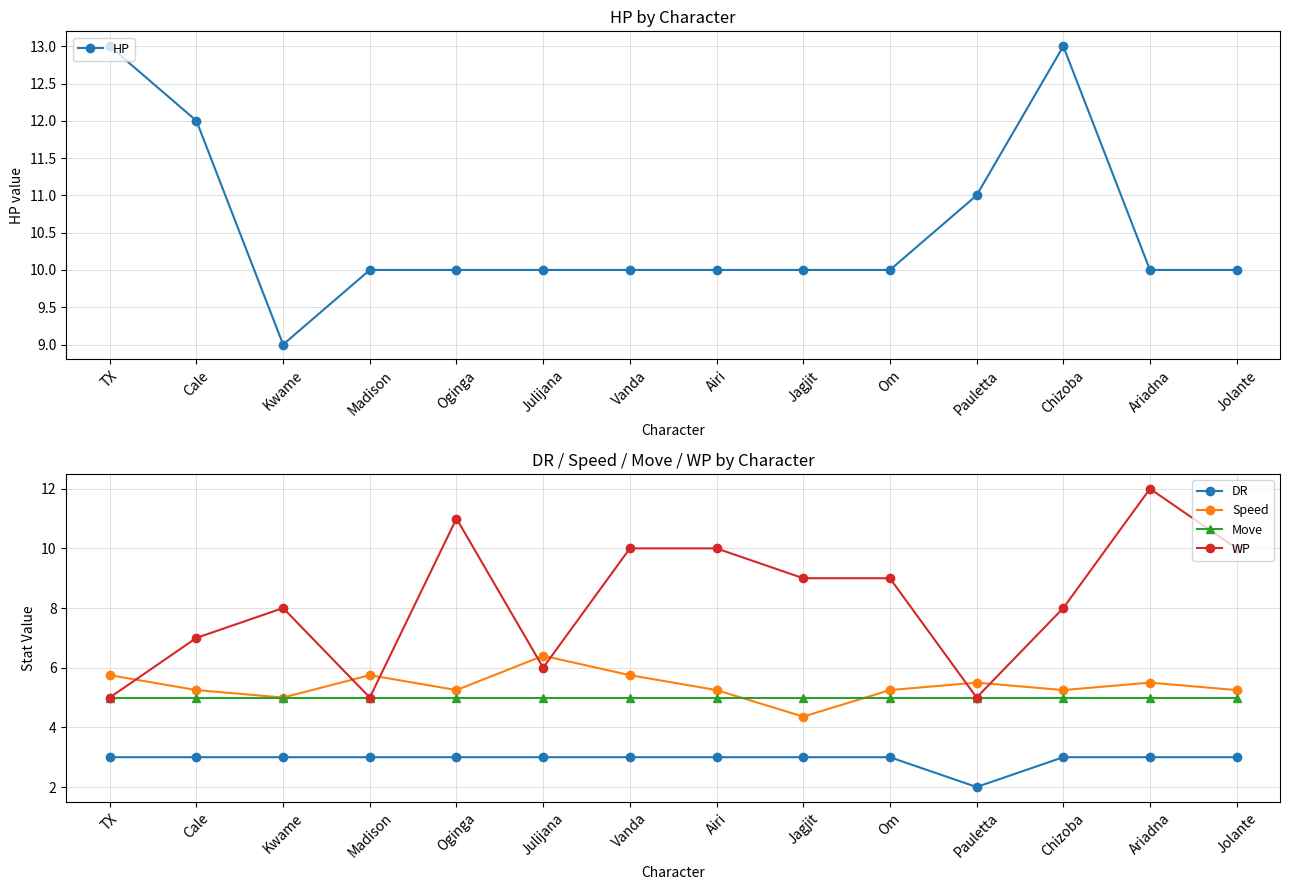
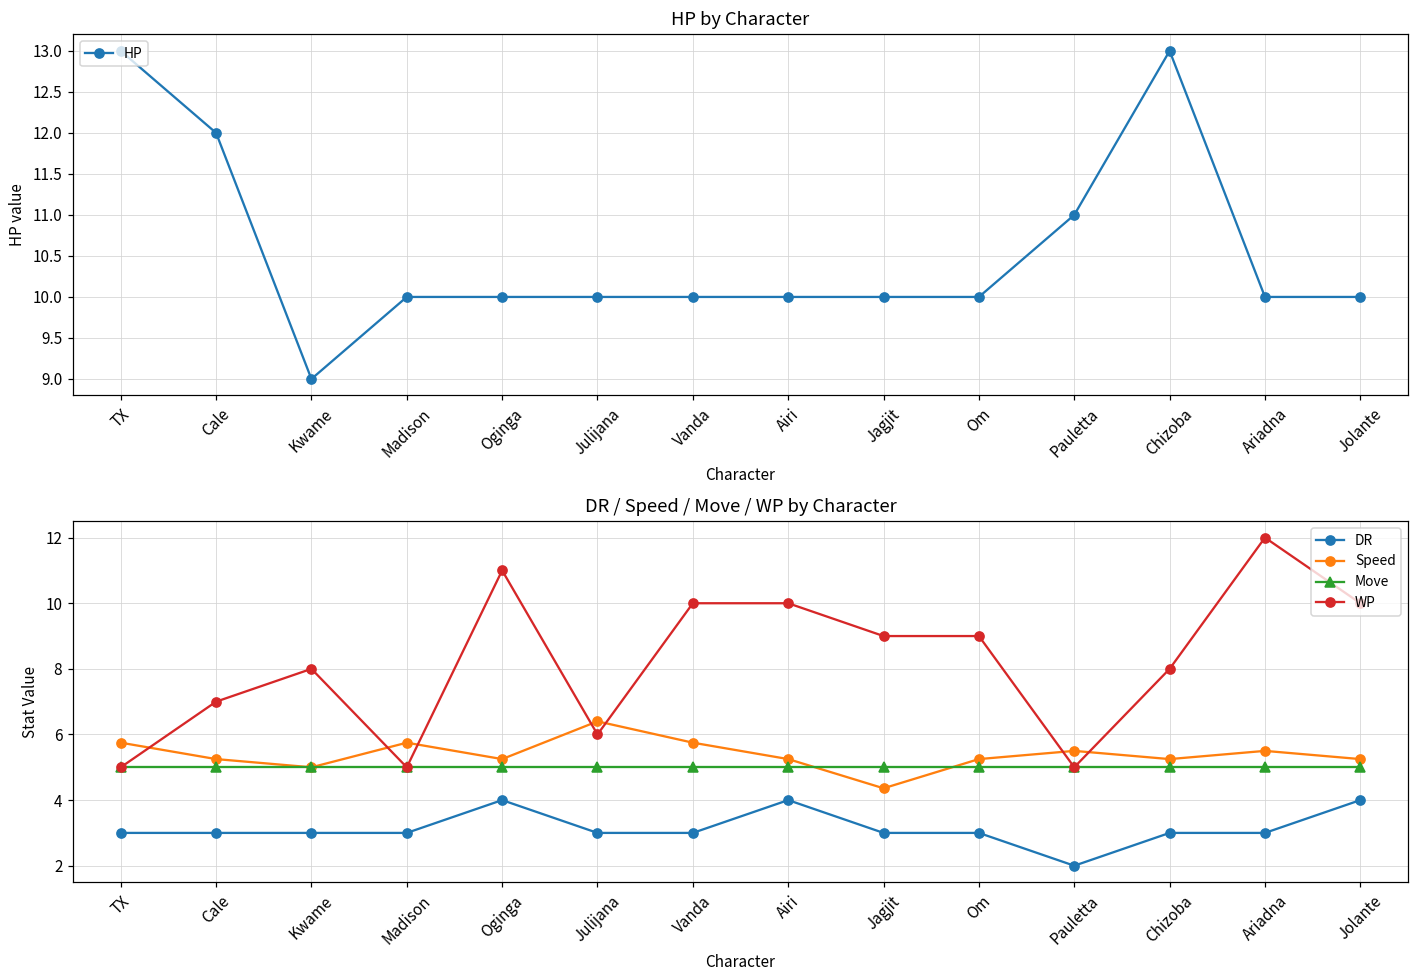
  {
    "HP by Character": {
      "Cale": 12.0,
      "Kwame": 9.0,
      "Madison": 10.0,
      "Oginga": 10.0,
      "Julijana": 10.0,
      "Vanda": 10.0,
      "Airi": 10.0,
      "Jagjit": 10.0,
      "Om": 10.0,
      "Pauletta": 11.0,
      "Chizoba": 13.0,
      "Ariadna": 10.0,
      "Jolante": 10.0
    },
    "DR / Speed / Move / WP by Character": {
      "DR": {
        "TX": 3,
        "Cale": 3,
        "Kwame": 3,
        "Madison": 3,
-       "Oginga": 3,
+       "Oginga": 4,
        "Julijana": 3,
        "Vanda": 3,
-       "Airi": 3,
+       "Airi": 4,
        "Jagjit": 3,
        "Om": 3,
        "Pauletta": 2,
        "Chizoba": 3,
        "Ariadna": 3,
-       "Jolante": 3
+       "Jolante": 4
      },
      "Speed": {
        "TX": 5.8,
        "Cale": 5.3,
        "Madison": 5.8,
        "Oginga": 5.3,
        "Julijana": 6.4,
        "Vanda": 5.8,
        "Airi": 5.3,
        "Jagjit": 4.4,
        "Om": 5.3,
        "Pauletta": 5.5,
        "Chizoba": 5.3,
        "Ariadna": 5.5,
        "Jolante": 5.3
      },
      "Move": {
        "Cale": 5,
        "Oginga": 5,
        "Julijana": 5,
        "Vanda": 5,
        "Airi": 5,
        "Jagjit": 5,
        "Om": 5,
        "Chizoba": 5,
        "Ariadna": 5,
        "Jolante": 5
      },
      "WP": {
        "Cale": 7,
        "Kwame": 8,
        "Oginga": 11,
        "Julijana": 6,
        "Vanda": 10,
        "Airi": 10,
        "Jagjit": 9,
        "Om": 9,
        "Chizoba": 8,
        "Ariadna": 12
      }
    }
  }
